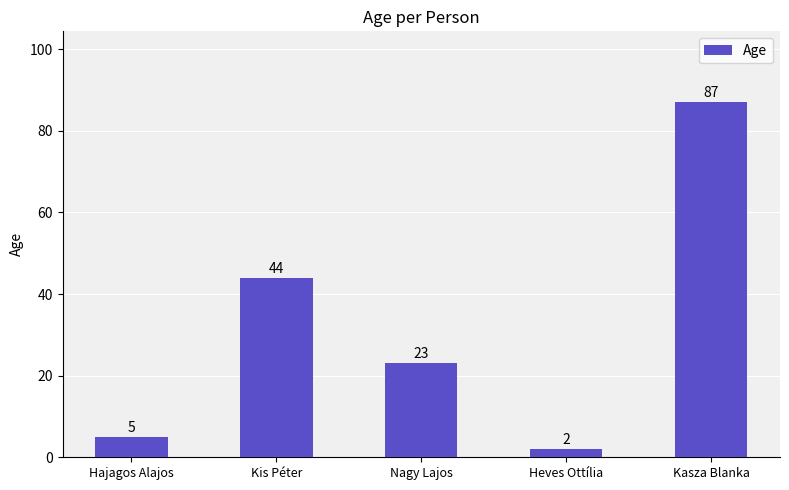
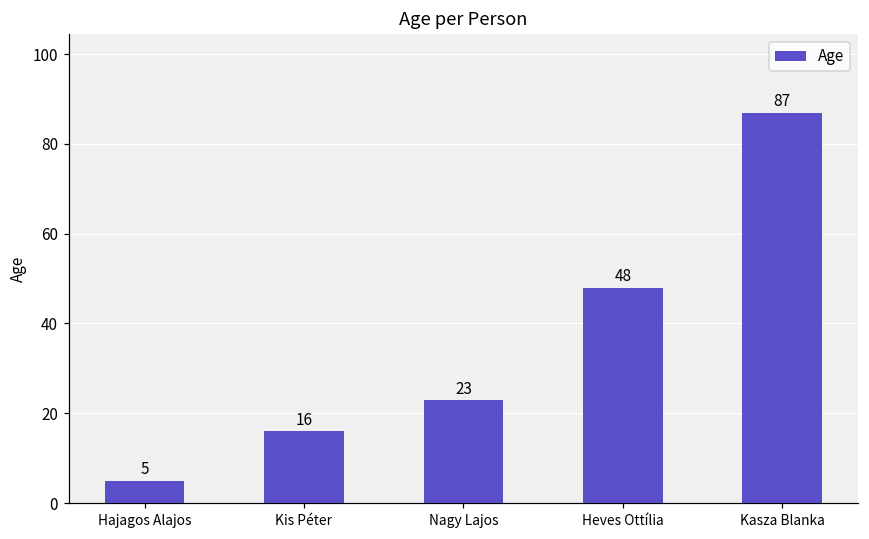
  {
    "Hajagos Alajos": 5,
-   "Kis Péter": 44,
+   "Kis Péter": 16,
    "Nagy Lajos": 23,
-   "Heves Ottília": 2,
+   "Heves Ottília": 48,
    "Kasza Blanka": 87
  }
